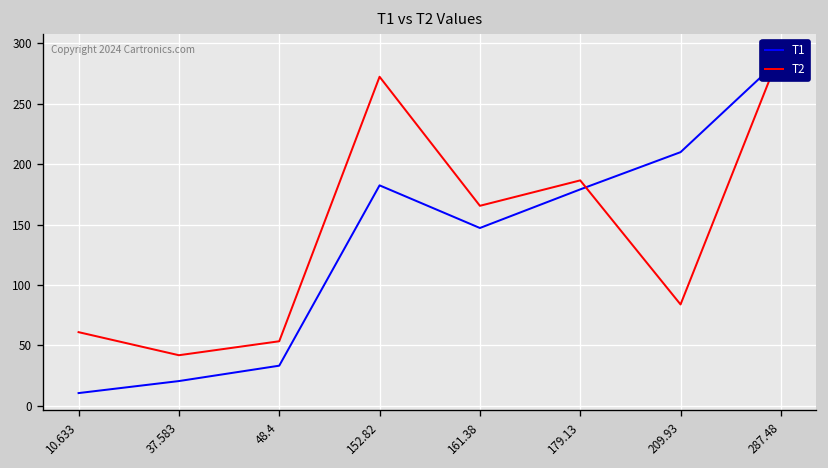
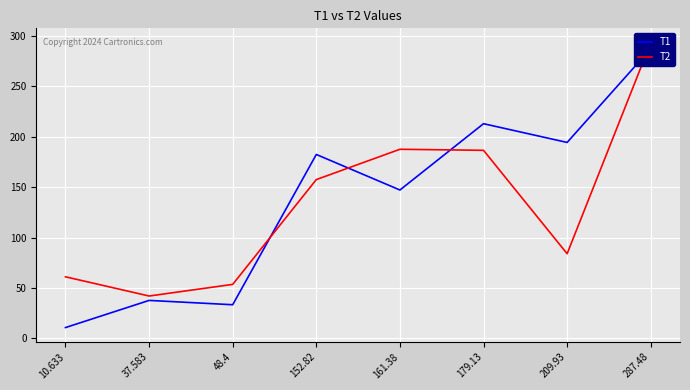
  {
    "T1": {
      "10.633": 11,
-     "37.583": 21,
+     "37.583": 38,
      "48.4": 33,
      "152.82": 182,
      "161.38": 147,
-     "179.13": 179,
-     "209.93": 210
+     "179.13": 213,
+     "209.93": 194
    },
    "T2": {
      "10.633": 61,
      "37.583": 42,
      "48.4": 54,
-     "152.82": 272,
-     "161.38": 166,
+     "152.82": 158,
+     "161.38": 188,
      "179.13": 187,
      "209.93": 84
    }
  }
